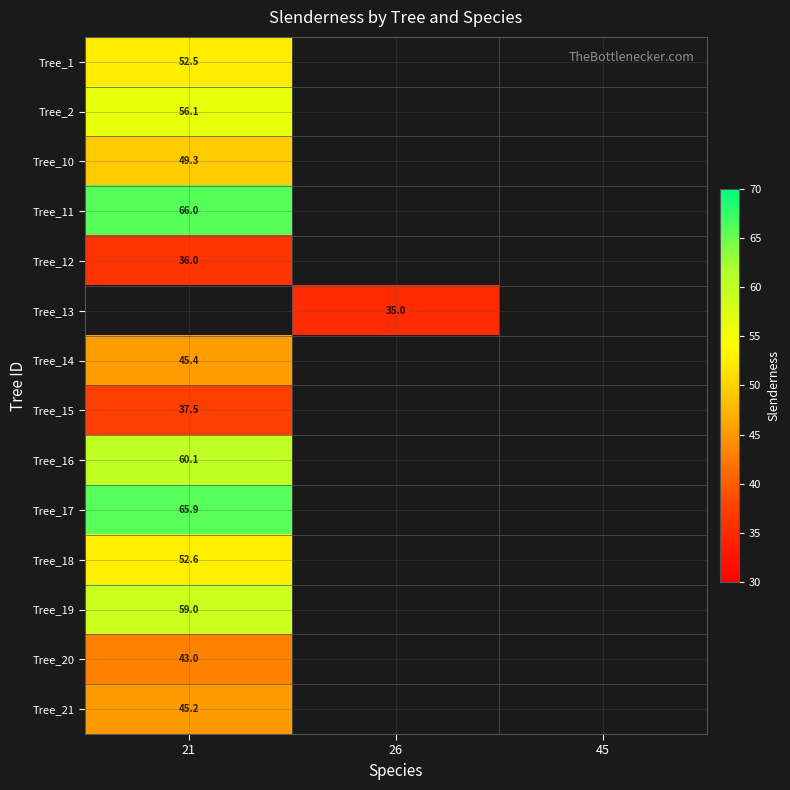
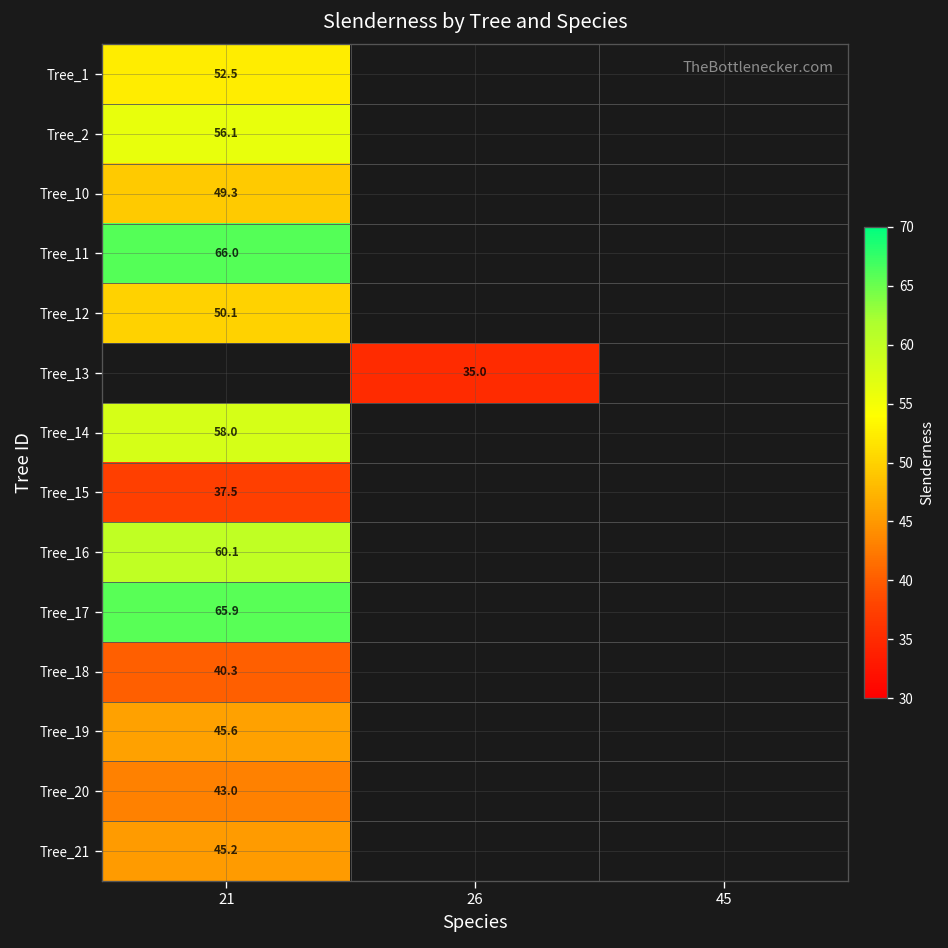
  {
    "Tree_1": {
      "21": 52.5
    },
    "Tree_2": {
      "21": 56.1
    },
    "Tree_10": {
      "21": 49.3
    },
    "Tree_11": {
      "21": 66.0
    },
    "Tree_12": {
-     "21": 36.0
+     "21": 50.1
    },
    "Tree_13": {
      "26": 35.0
    },
    "Tree_14": {
-     "21": 45.4
+     "21": 58.0
    },
    "Tree_15": {
      "21": 37.5
    },
    "Tree_16": {
      "21": 60.1
    },
    "Tree_17": {
      "21": 65.9
    },
    "Tree_18": {
-     "21": 52.6
+     "21": 40.3
    },
    "Tree_19": {
-     "21": 59.0
+     "21": 45.6
    },
    "Tree_20": {
      "21": 43.0
    },
    "Tree_21": {
      "21": 45.2
    }
  }
